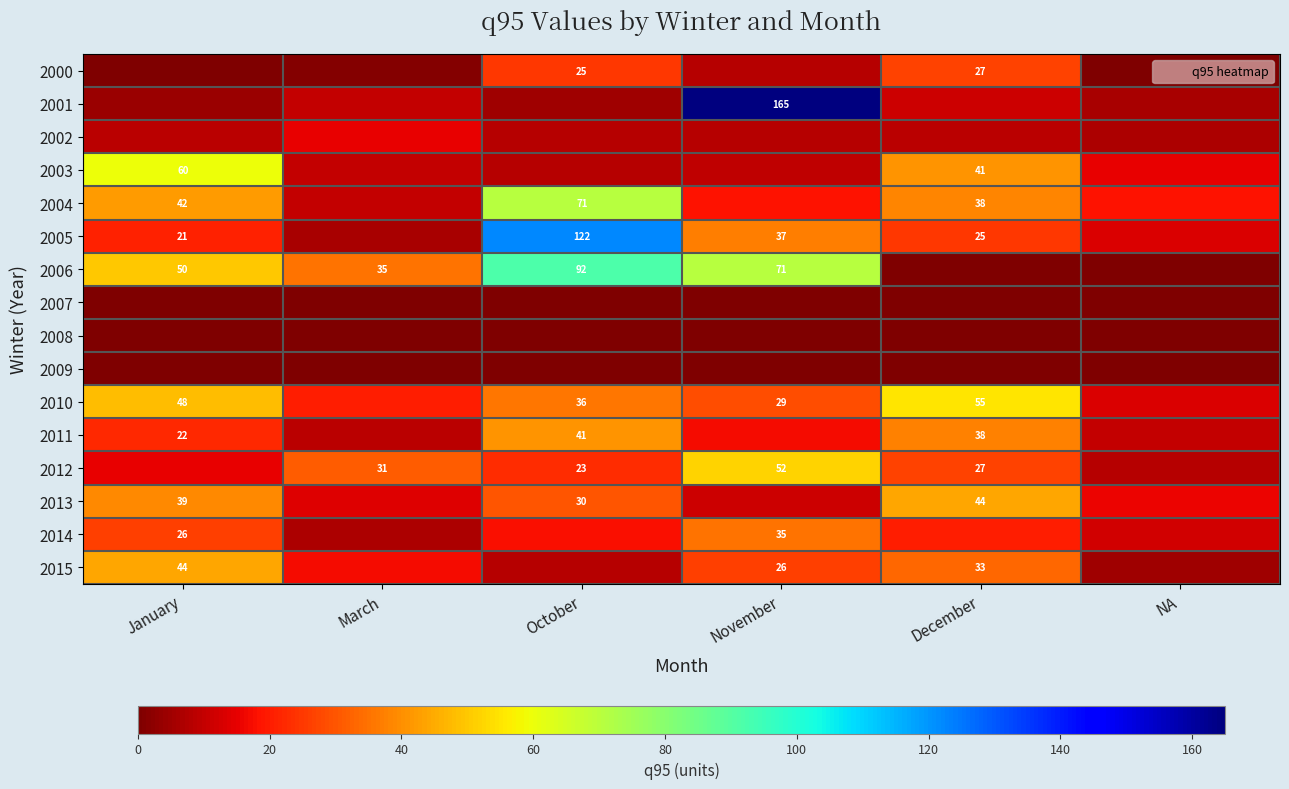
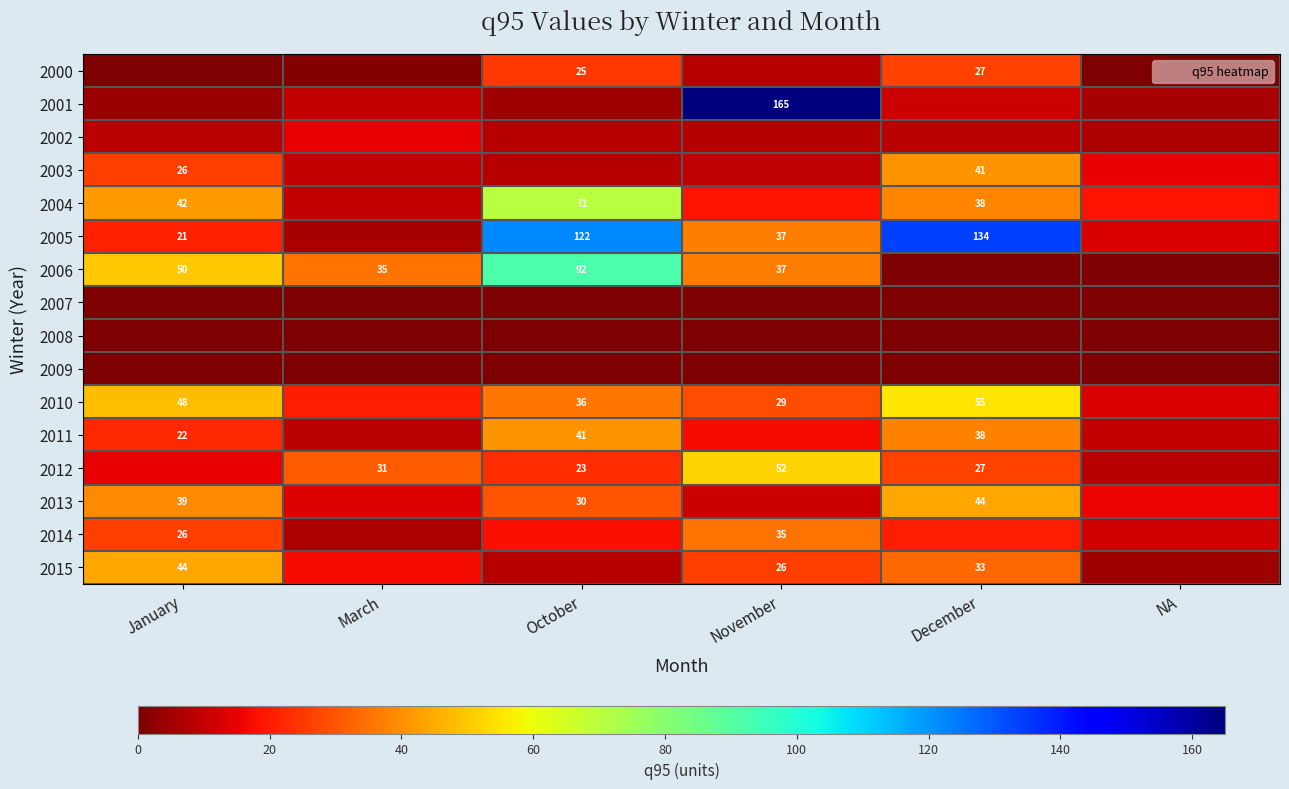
  {
    "2000": {
      "October": 25,
      "December": 27
    },
    "2001": {
      "November": 165
    },
    "2003": {
-     "January": 60,
+     "January": 26,
      "December": 41
    },
    "2004": {
      "January": 42,
      "October": 71,
      "December": 38
    },
    "2005": {
      "January": 21,
      "October": 122,
      "November": 37,
-     "December": 25
+     "December": 134
    },
    "2006": {
      "January": 50,
      "March": 35,
      "October": 92,
-     "November": 71
+     "November": 37
    },
    "2010": {
      "January": 48,
      "October": 36,
      "November": 29,
      "December": 55
    },
    "2011": {
      "January": 22,
      "October": 41,
      "December": 38
    },
    "2012": {
      "March": 31,
      "October": 23,
      "November": 52,
      "December": 27
    },
    "2013": {
      "January": 39,
      "October": 30,
      "December": 44
    },
    "2014": {
      "January": 26,
      "November": 35
    },
    "2015": {
      "January": 44,
      "November": 26,
      "December": 33
    }
  }
